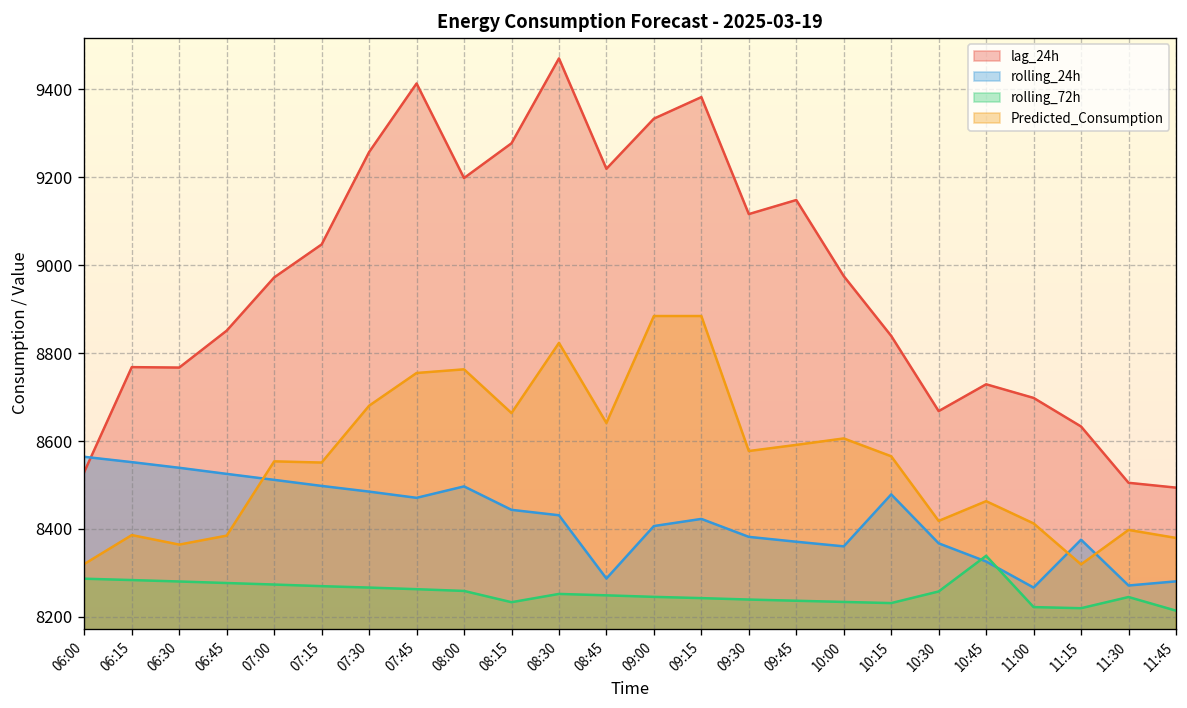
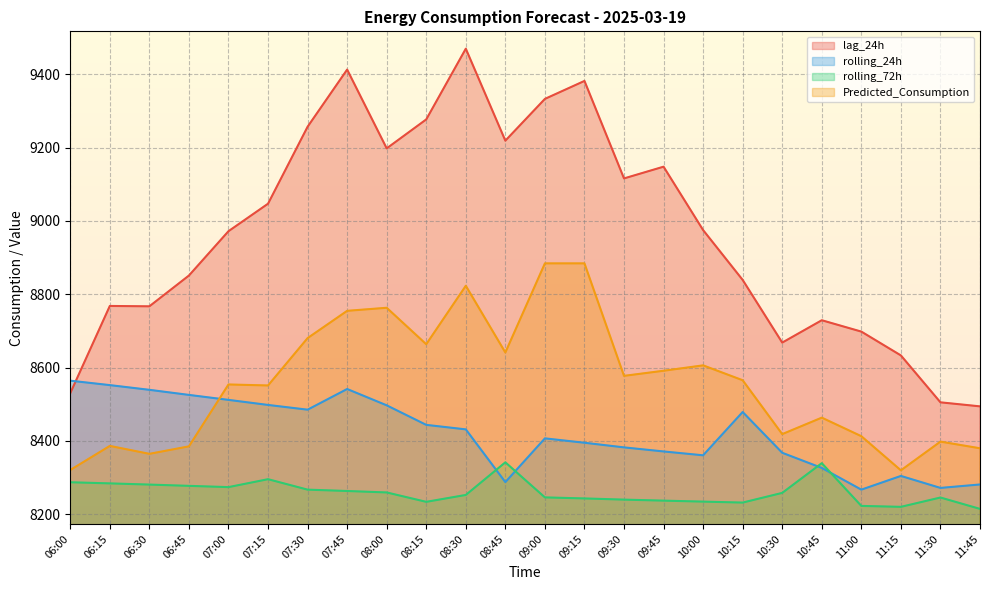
  {
    "rolling_24h": {
      "06:00": 8560,
      "06:15": 8550,
      "06:30": 8540,
      "06:45": 8530,
      "07:00": 8510,
      "07:15": 8500,
      "07:30": 8480,
-     "07:45": 8470,
+     "07:45": 8540,
      "08:00": 8500,
      "08:15": 8440,
      "08:30": 8430,
      "08:45": 8290,
      "09:00": 8410,
-     "09:15": 8420,
+     "09:15": 8390,
      "09:30": 8380,
      "09:45": 8370,
      "10:00": 8360,
      "10:15": 8480,
      "10:30": 8370,
      "10:45": 8330,
      "11:00": 8270,
-     "11:15": 8380,
+     "11:15": 8300,
      "11:30": 8270,
      "11:45": 8280
    },
    "rolling_72h": {
      "06:00": 8290,
      "06:15": 8280,
      "06:30": 8280,
      "06:45": 8280,
      "07:00": 8270,
-     "07:15": 8270,
+     "07:15": 8300,
      "07:30": 8270,
      "07:45": 8260,
      "08:00": 8260,
      "08:15": 8230,
      "08:30": 8250,
-     "08:45": 8250,
+     "08:45": 8340,
      "09:00": 8250,
      "09:15": 8240,
      "09:30": 8240,
      "09:45": 8240,
      "10:00": 8230,
      "10:15": 8230,
      "10:30": 8260,
      "10:45": 8340,
      "11:00": 8220,
      "11:15": 8220,
      "11:30": 8250,
      "11:45": 8210
    }
  }
